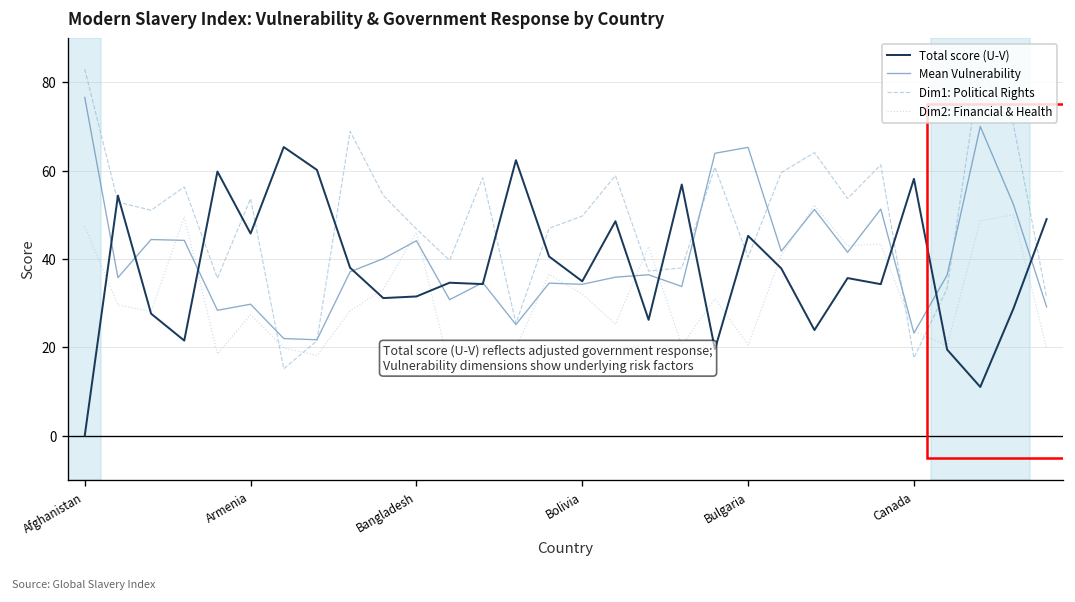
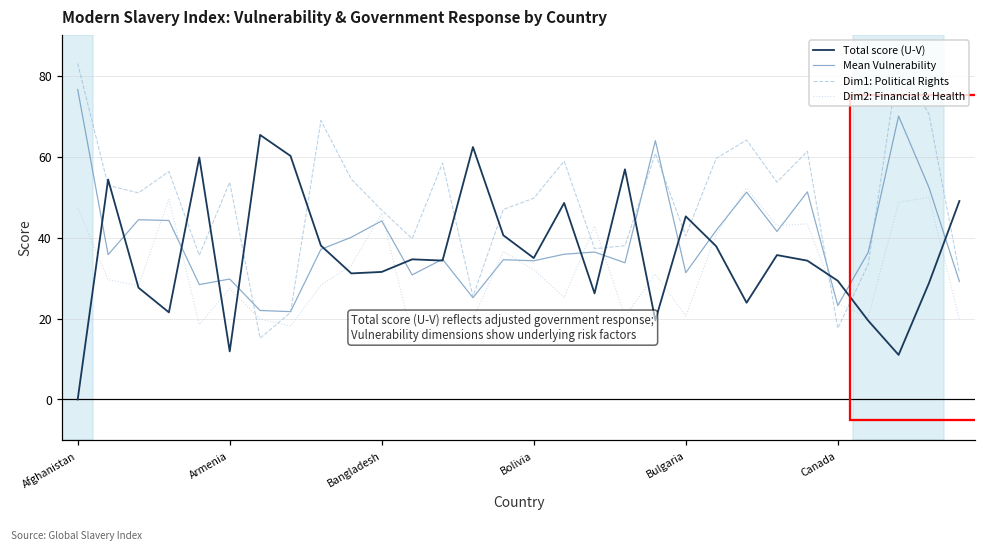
  {
    "Total score (U-V)": {
      "Afghanistan": 0,
-     "Armenia": 46,
+     "Armenia": 12,
      "Bangladesh": 32,
      "Bulgaria": 45,
-     "Canada": 58
+     "Canada": 29
    },
    "Mean Vulnerability": {
      "Afghanistan": 77,
      "Armenia": 30,
      "Bangladesh": 44,
-     "Bulgaria": 65
+     "Bulgaria": 31
    }
  }
